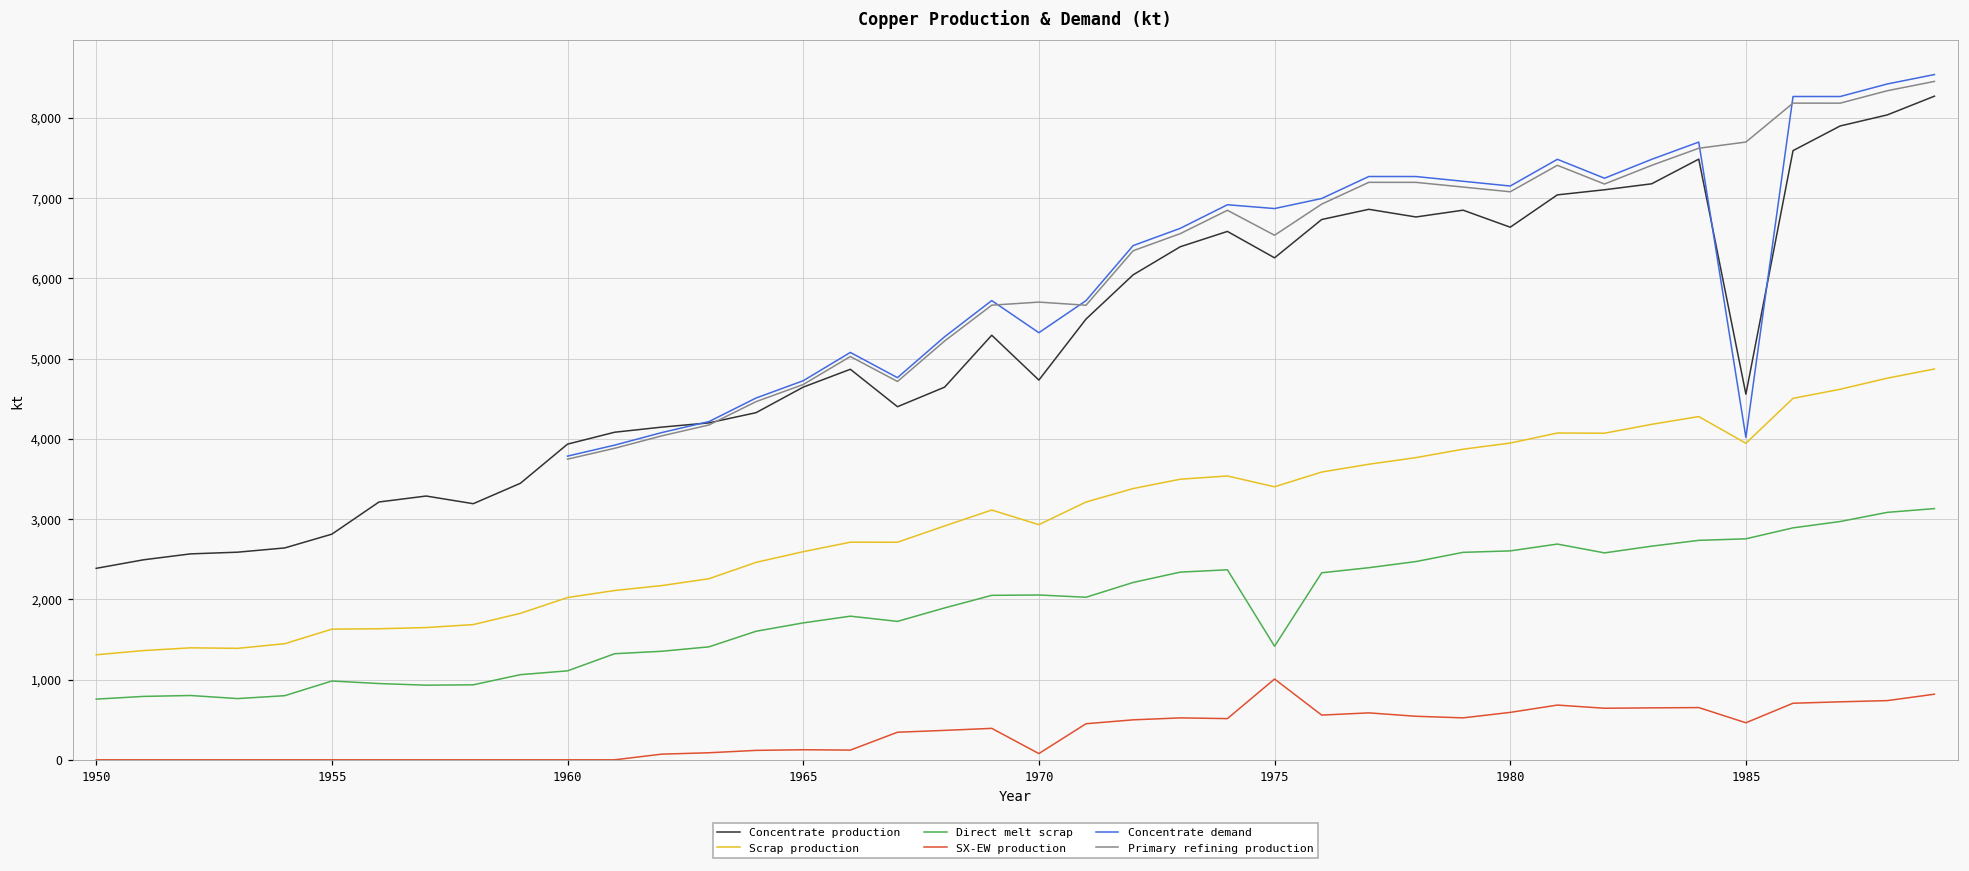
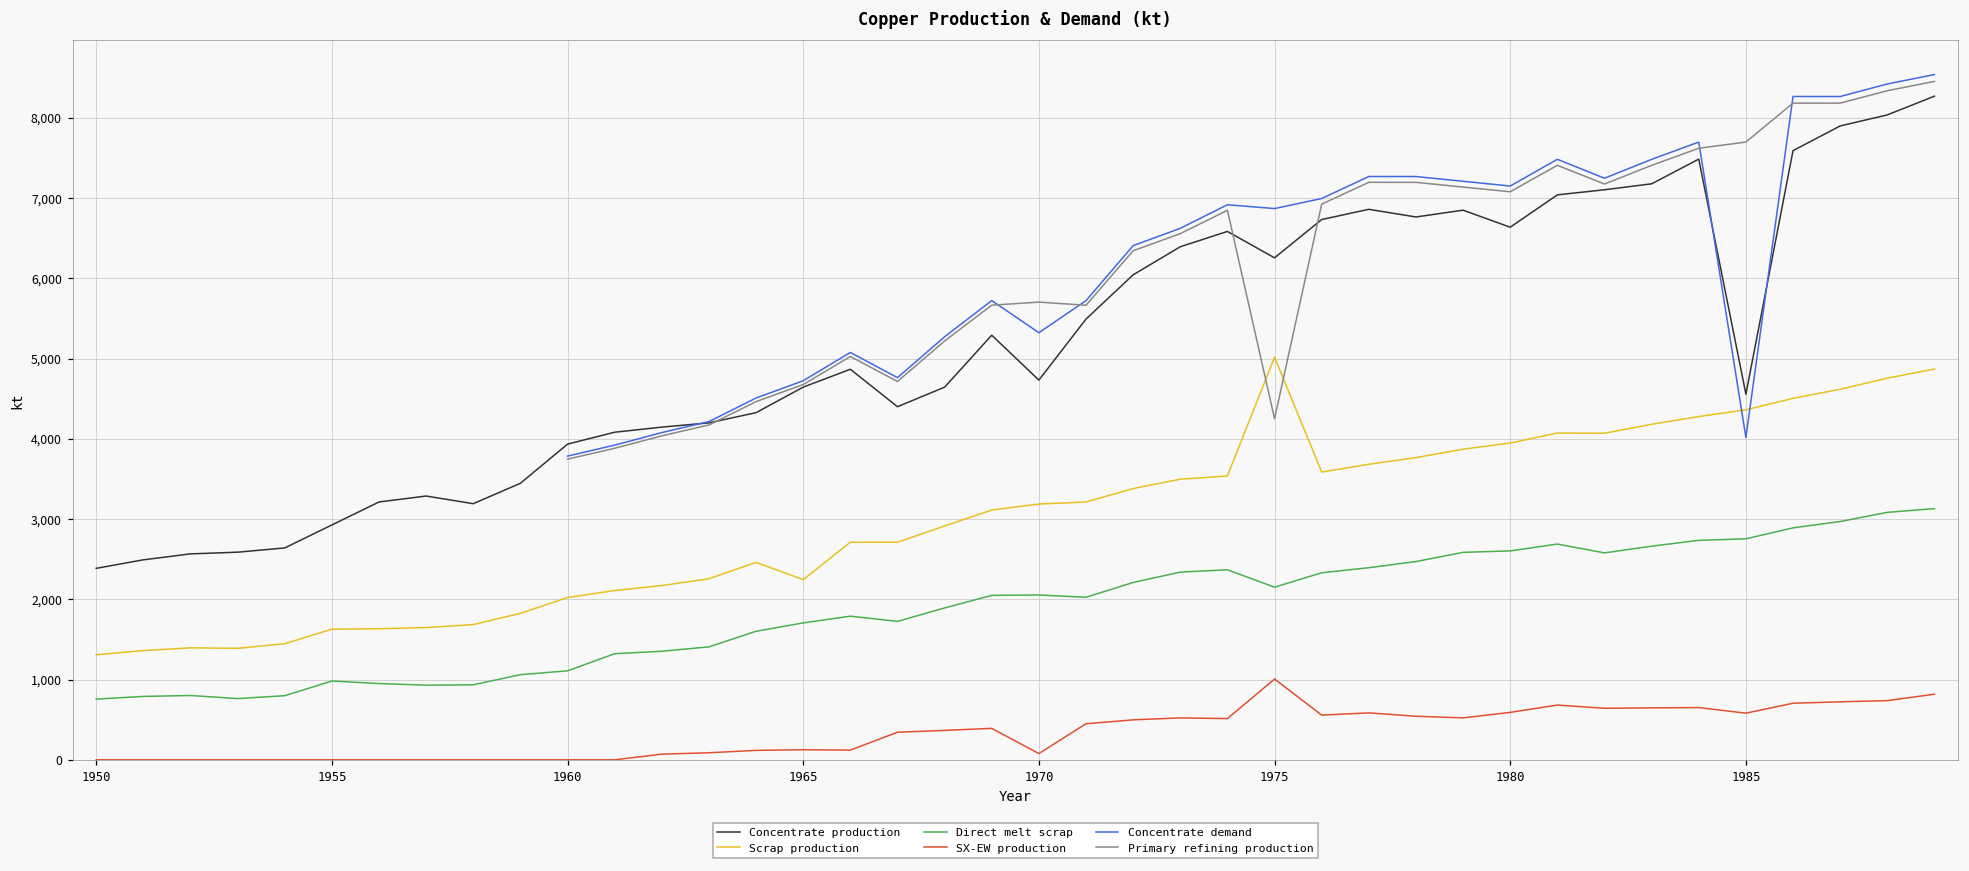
  {
    "Concentrate production": {
      "1950": "2,400",
-     "1955": "2,800",
+     "1955": "2,900",
      "1960": "3,900",
      "1970": "4,700",
      "1975": "6,300",
      "1980": "6,600",
      "1985": "4,600"
    },
    "Scrap production": {
      "1950": "1,300",
      "1955": "1,600",
      "1960": "2,000",
-     "1965": "2,600",
-     "1970": "2,900",
-     "1975": "3,400",
+     "1965": "2,200",
+     "1970": "3,200",
+     "1975": "5,000",
      "1980": "3,900",
-     "1985": "3,900"
+     "1985": "4,400"
    },
    "Direct melt scrap": {
      "1950": "800",
      "1955": "1,000",
      "1960": "1,100",
      "1965": "1,700",
      "1970": "2,100",
-     "1975": "1,400",
+     "1975": "2,200",
      "1980": "2,600",
      "1985": "2,800"
    },
    "SX-EW production": {
      "1950": "0",
      "1955": "0",
      "1960": "0",
      "1965": "100",
      "1970": "100",
      "1975": "1,000",
      "1980": "600",
-     "1985": "500"
+     "1985": "600"
    },
    "Concentrate demand": {
      "1960": "3,800",
      "1965": "4,700",
      "1970": "5,300",
      "1975": "6,900",
      "1980": "7,100",
      "1985": "4,000"
    },
    "Primary refining production": {
      "1960": "3,700",
      "1970": "5,700",
-     "1975": "6,500",
+     "1975": "4,300",
      "1980": "7,100",
      "1985": "7,700"
    }
  }
